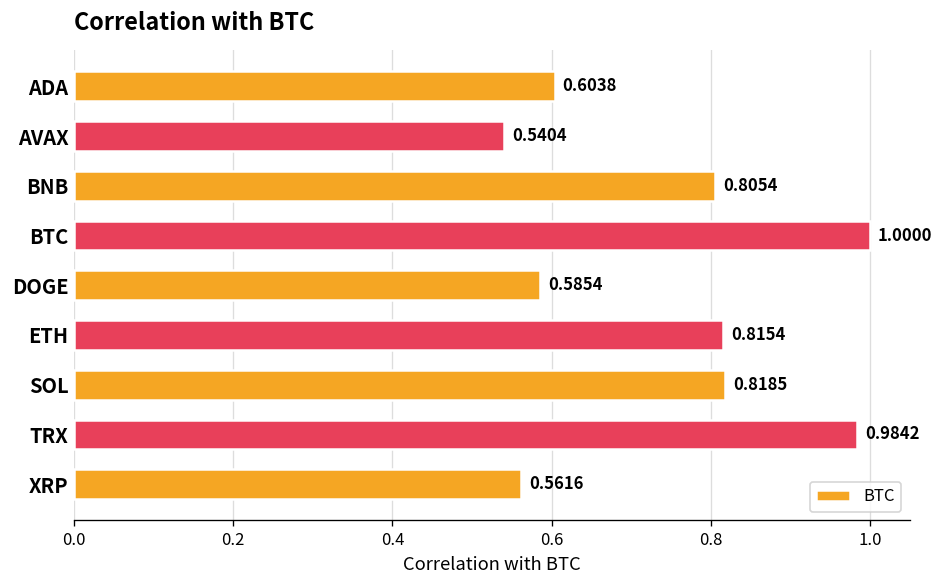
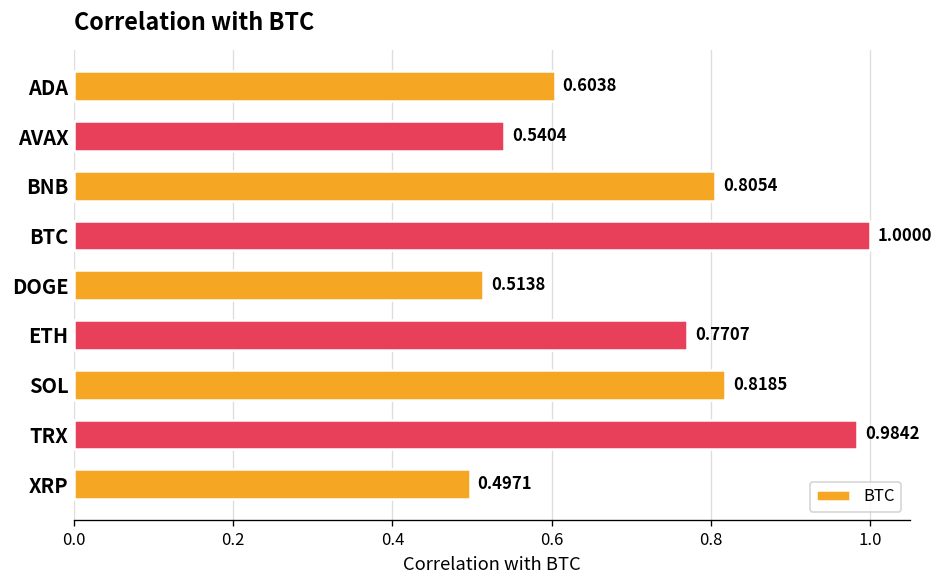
  {
    "ADA": 0.6038,
    "AVAX": 0.5404,
    "BNB": 0.8054,
    "BTC": 1.0000,
-   "DOGE": 0.5854,
-   "ETH": 0.8154,
+   "DOGE": 0.5138,
+   "ETH": 0.7707,
    "SOL": 0.8185,
    "TRX": 0.9842,
-   "XRP": 0.5616
+   "XRP": 0.4971
  }
